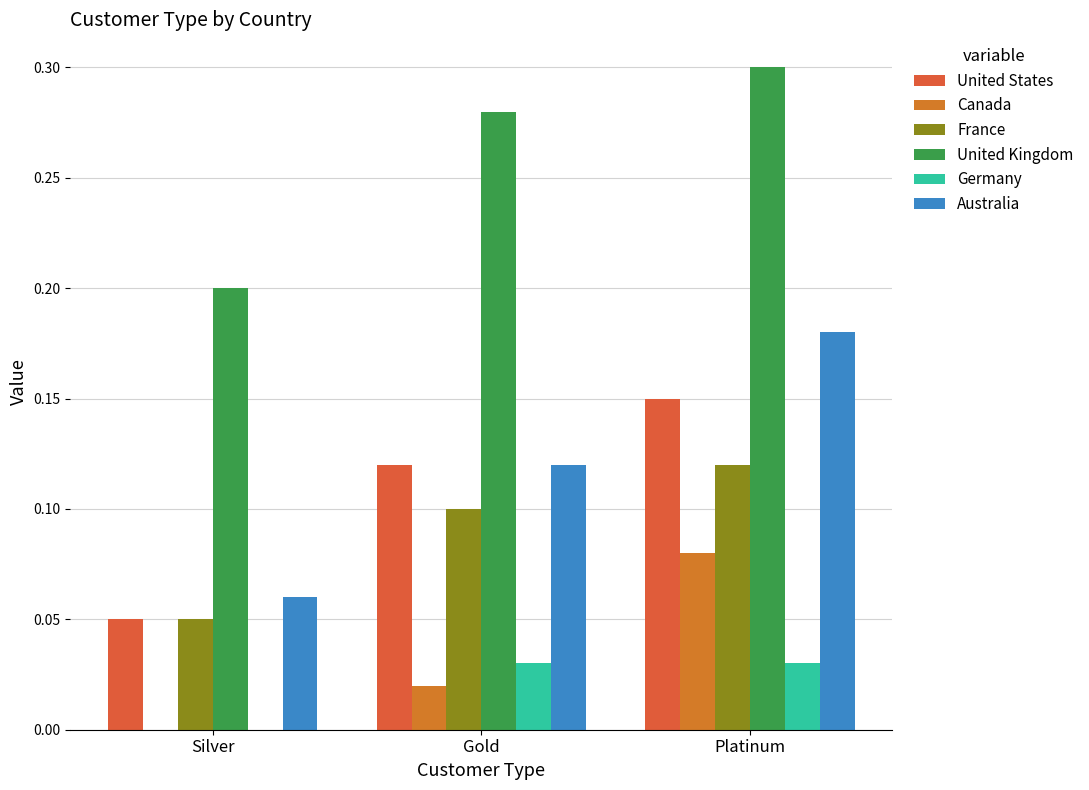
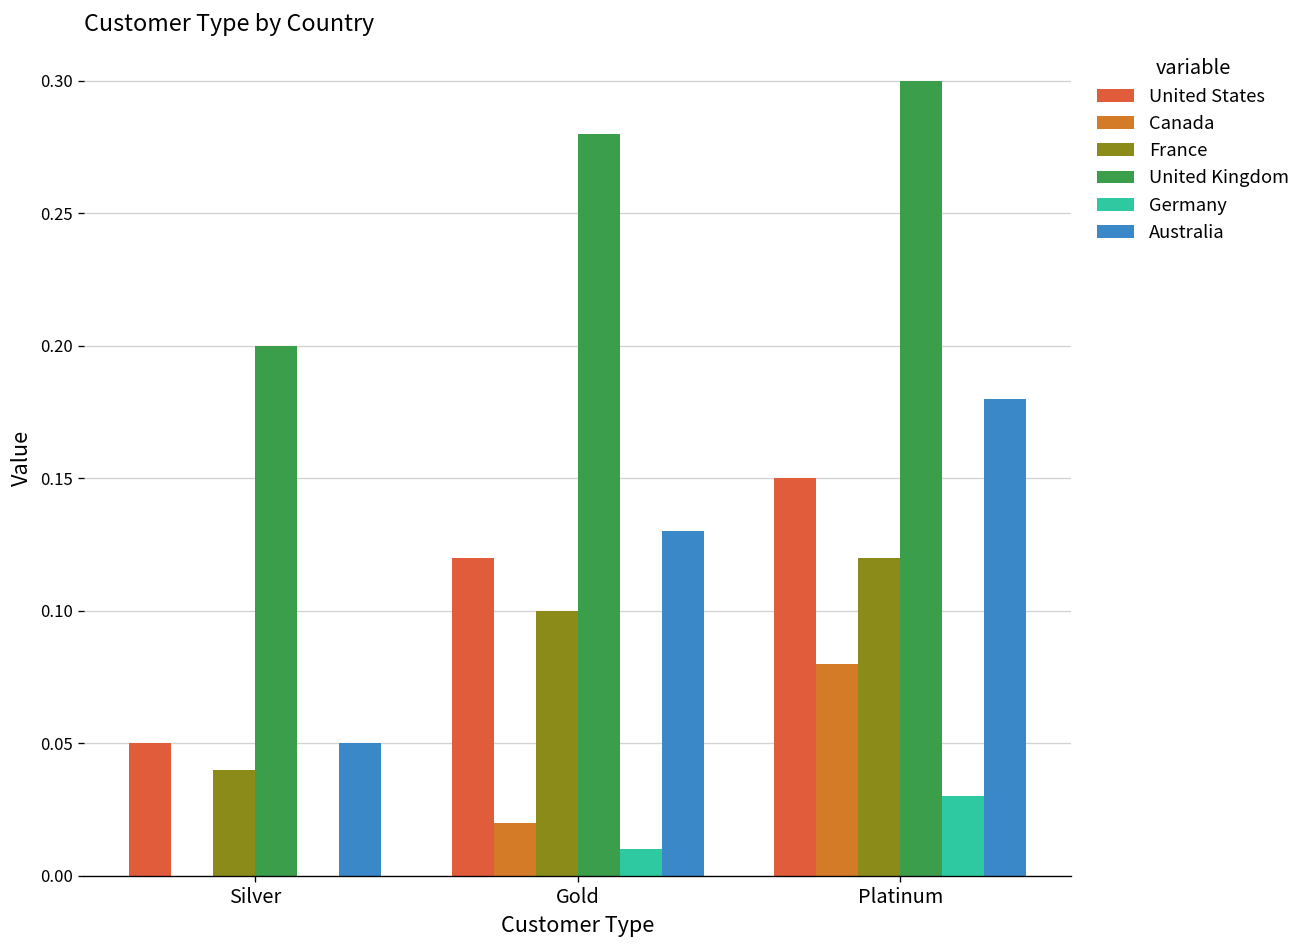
  {
    "France": {
-     "Silver": 0.05,
+     "Silver": 0.04,
      "Gold": 0.10,
      "Platinum": 0.12
    },
    "United Kingdom": {
      "Silver": 0.20,
      "Gold": 0.28,
      "Platinum": 0.30
    },
    "Germany": {
      "Silver": 0.00,
-     "Gold": 0.03,
+     "Gold": 0.01,
      "Platinum": 0.03
    },
    "Australia": {
-     "Silver": 0.06,
-     "Gold": 0.12,
+     "Silver": 0.05,
+     "Gold": 0.13,
      "Platinum": 0.18
    }
  }
